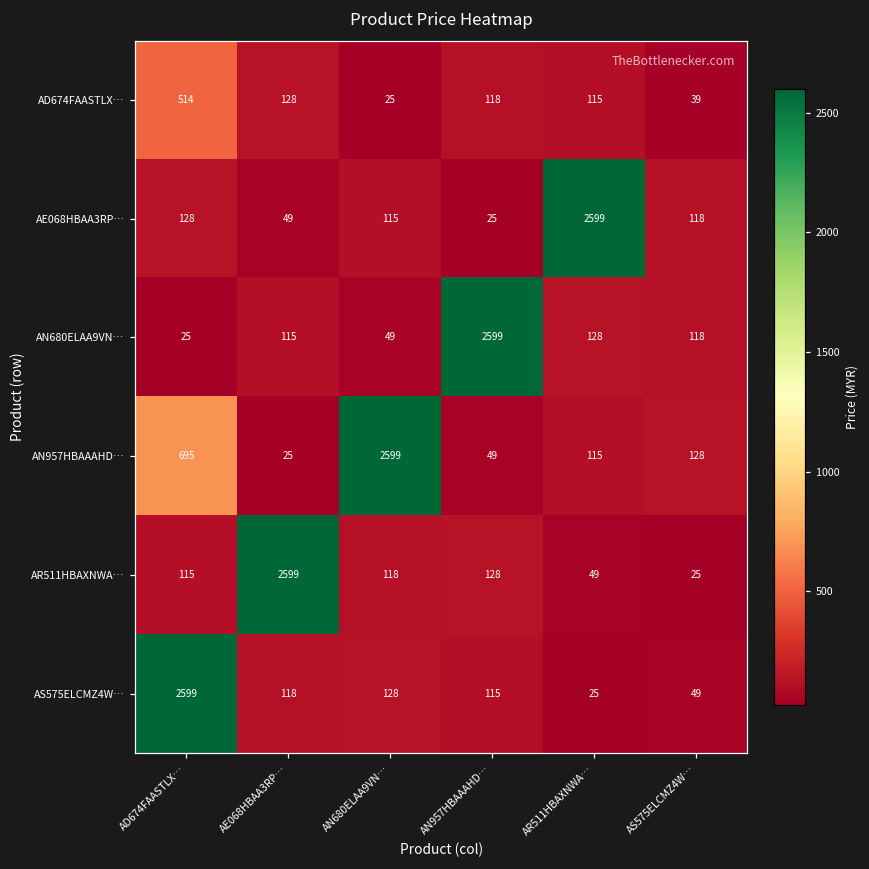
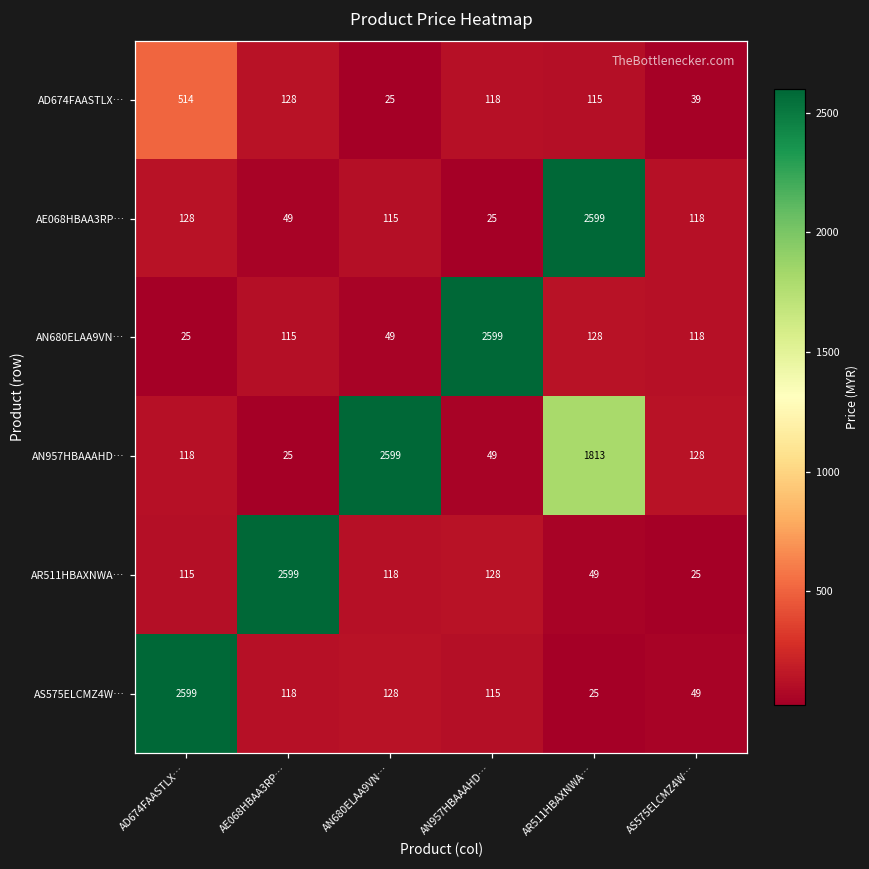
  {
    "AD674FAASTLX…": {
      "AD674FAASTLX…": 514,
      "AE068HBAA3RP…": 128,
      "AN680ELAA9VN…": 25,
      "AN957HBAAAHD…": 118,
      "AR511HBAXNWA…": 115
    },
    "AE068HBAA3RP…": {
      "AD674FAASTLX…": 128,
      "AE068HBAA3RP…": 49,
      "AN680ELAA9VN…": 115,
      "AN957HBAAAHD…": 25,
      "AR511HBAXNWA…": 2599,
      "AS575ELCMZ4W…": 118
    },
    "AN680ELAA9VN…": {
      "AD674FAASTLX…": 25,
      "AE068HBAA3RP…": 115,
      "AN680ELAA9VN…": 49,
      "AN957HBAAAHD…": 2599,
      "AR511HBAXNWA…": 128,
      "AS575ELCMZ4W…": 118
    },
    "AN957HBAAAHD…": {
-     "AD674FAASTLX…": 695,
+     "AD674FAASTLX…": 118,
      "AE068HBAA3RP…": 25,
      "AN680ELAA9VN…": 2599,
      "AN957HBAAAHD…": 49,
-     "AR511HBAXNWA…": 115,
+     "AR511HBAXNWA…": 1813,
      "AS575ELCMZ4W…": 128
    },
    "AR511HBAXNWA…": {
      "AD674FAASTLX…": 115,
      "AE068HBAA3RP…": 2599,
      "AN680ELAA9VN…": 118,
      "AN957HBAAAHD…": 128,
      "AR511HBAXNWA…": 49,
      "AS575ELCMZ4W…": 25
    },
    "AS575ELCMZ4W…": {
      "AD674FAASTLX…": 2599,
      "AE068HBAA3RP…": 118,
      "AN680ELAA9VN…": 128,
      "AN957HBAAAHD…": 115,
      "AR511HBAXNWA…": 25,
      "AS575ELCMZ4W…": 49
    }
  }
